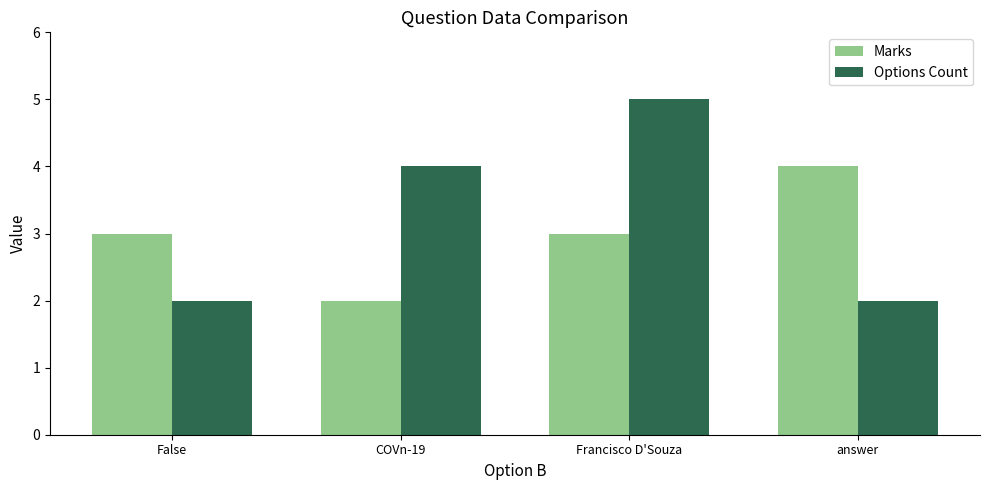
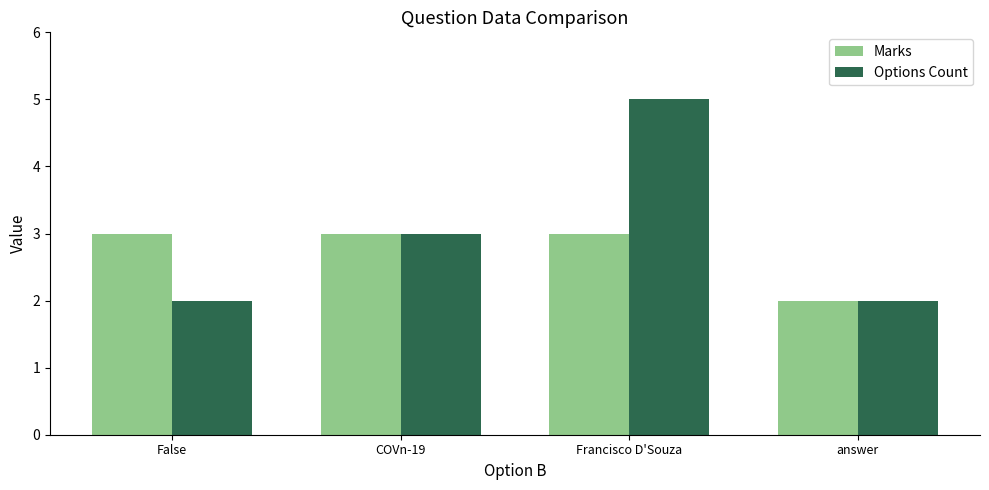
  {
    "Marks": {
      "False": 3,
-     "COVn-19": 2,
+     "COVn-19": 3,
      "Francisco D'Souza": 3,
-     "answer": 4
+     "answer": 2
    },
    "Options Count": {
      "False": 2,
-     "COVn-19": 4,
+     "COVn-19": 3,
      "Francisco D'Souza": 5,
      "answer": 2
    }
  }
